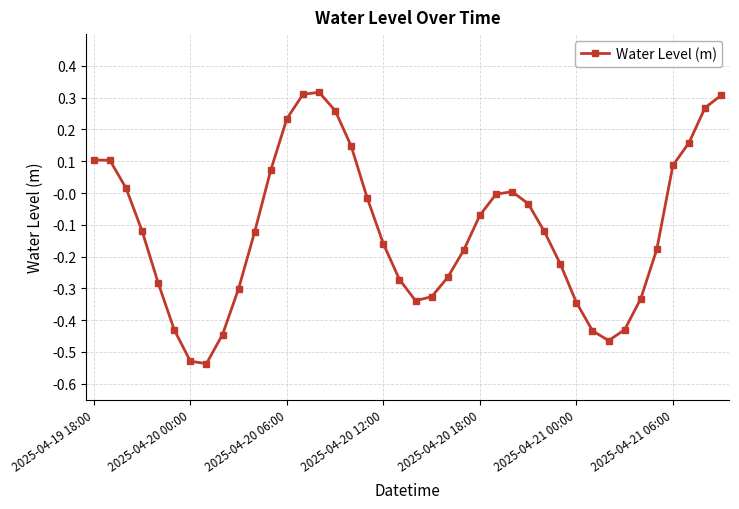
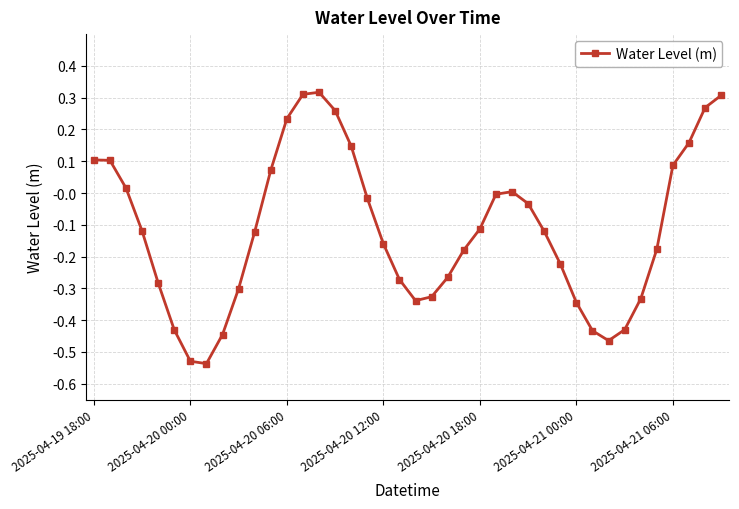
  {
    "2025-04-19 18:00": 0.10,
    "2025-04-20 00:00": -0.53,
    "2025-04-20 06:00": 0.23,
    "2025-04-20 12:00": -0.16,
-   "2025-04-20 18:00": -0.07,
+   "2025-04-20 18:00": -0.11,
    "2025-04-21 00:00": -0.34,
    "2025-04-21 06:00": 0.09
  }
